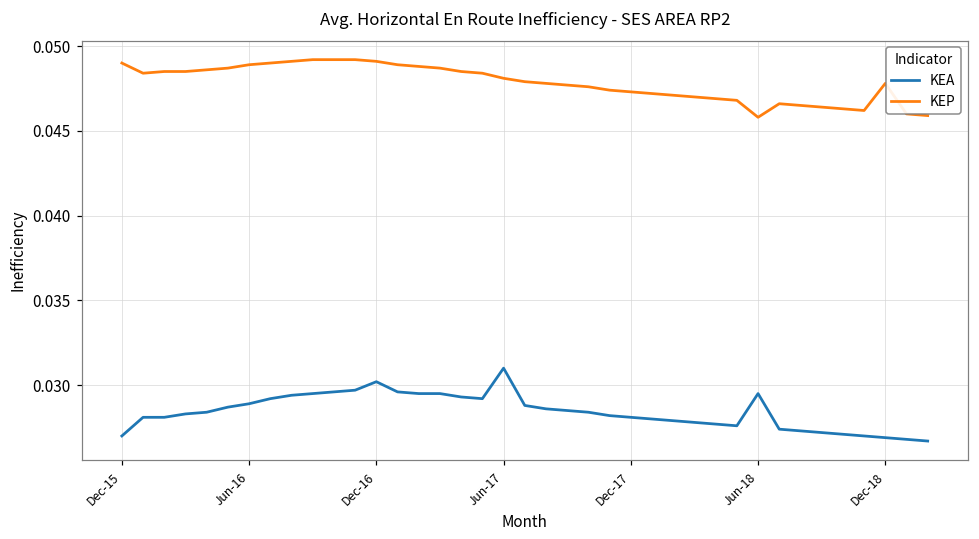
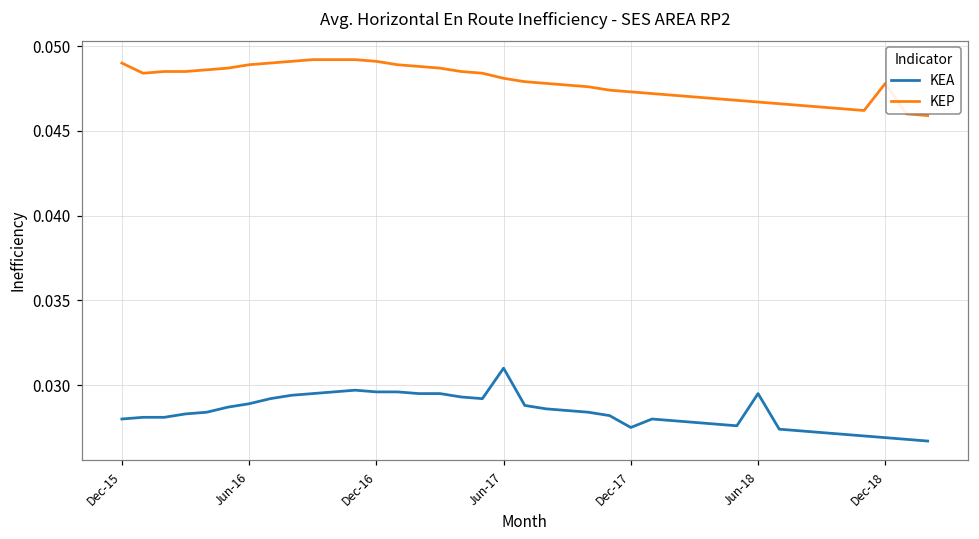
  {
    "KEA": {
-     "Dec-15": 0.027,
+     "Dec-15": 0.028,
      "Jun-16": 0.0289,
-     "Dec-16": 0.0302,
+     "Dec-16": 0.0296,
      "Jun-17": 0.0310,
-     "Dec-17": 0.0281,
+     "Dec-17": 0.0275,
      "Jun-18": 0.0295,
      "Dec-18": 0.0269
    },
    "KEP": {
      "Dec-15": 0.0490,
      "Jun-16": 0.0489,
      "Dec-16": 0.0491,
      "Jun-17": 0.0481,
      "Dec-17": 0.0473,
-     "Jun-18": 0.0458,
+     "Jun-18": 0.0467,
      "Dec-18": 0.0478
    }
  }
